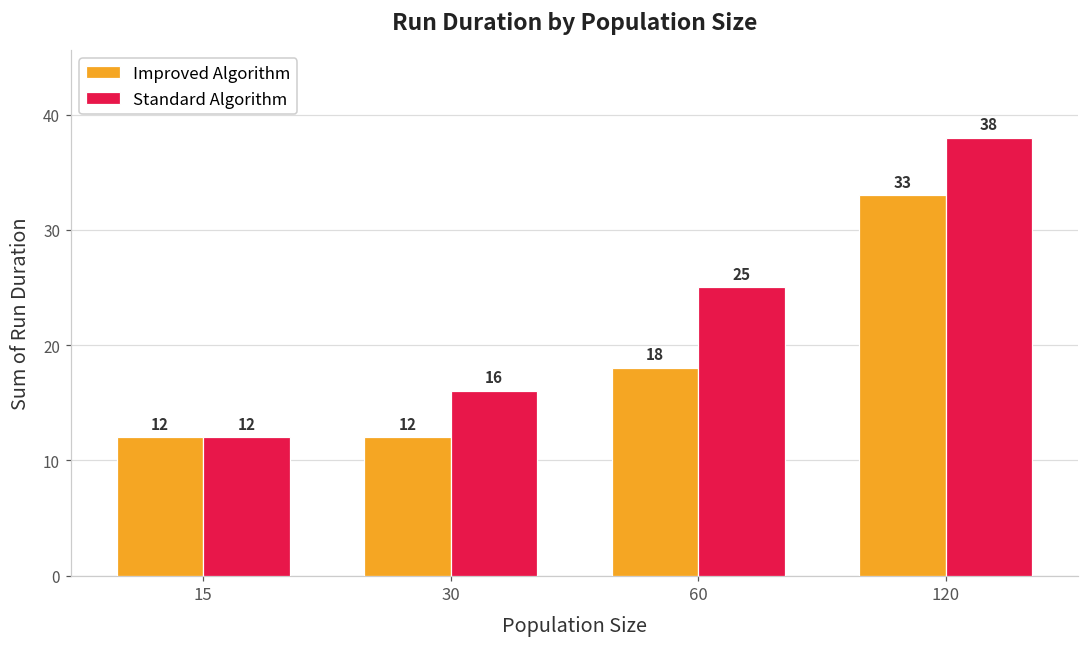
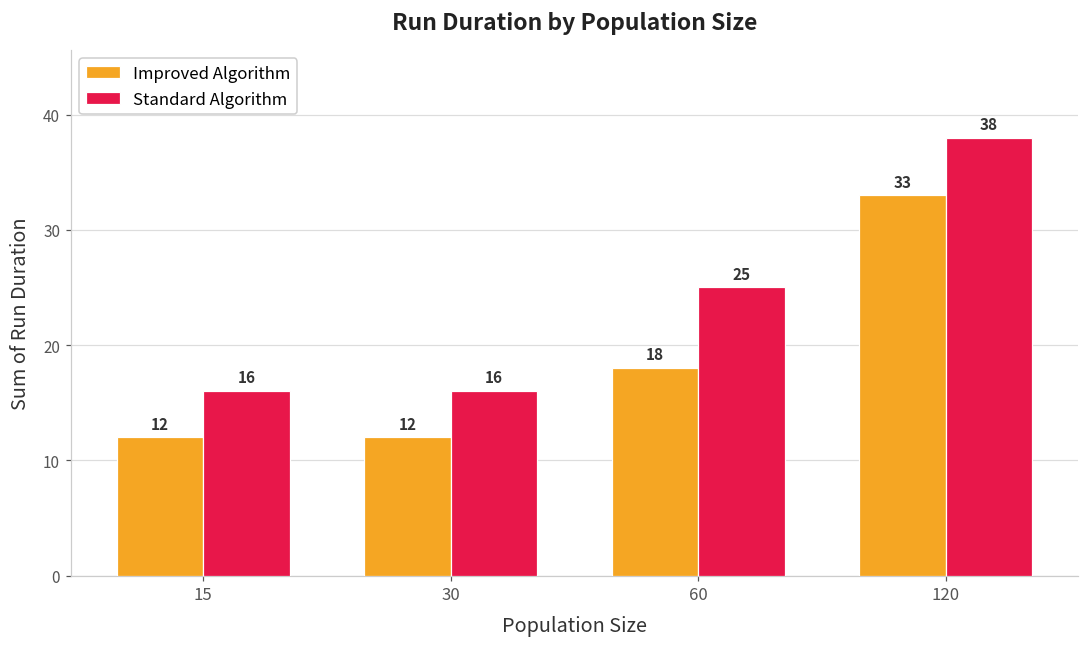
  {
    "Improved Algorithm": {
      "15": 12,
      "30": 12,
      "60": 18,
      "120": 33
    },
    "Standard Algorithm": {
-     "15": 12,
+     "15": 16,
      "30": 16,
      "60": 25,
      "120": 38
    }
  }
